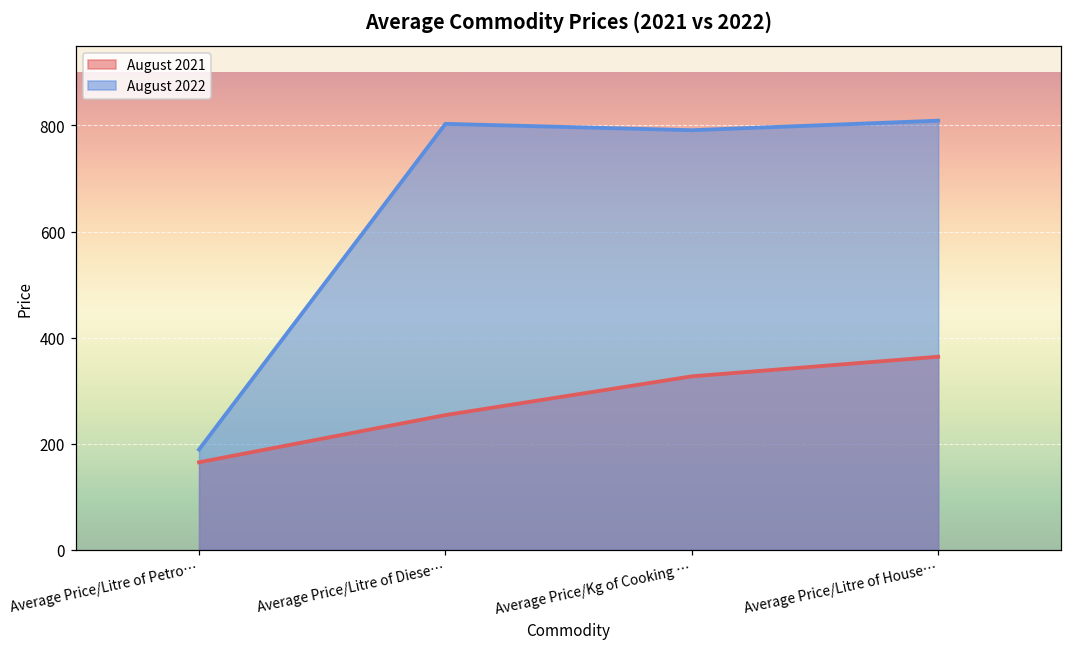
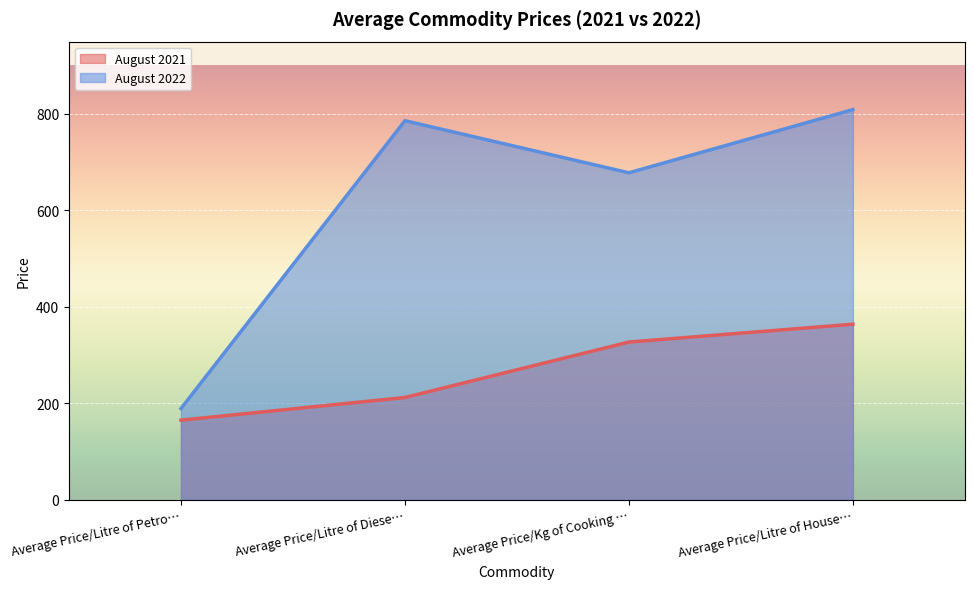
  {
    "August 2021": {
      "Average Price/Litre of Petro…": 170,
-     "Average Price/Litre of Diese…": 250,
+     "Average Price/Litre of Diese…": 210,
      "Average Price/Kg of Cooking …": 330,
      "Average Price/Litre of House…": 360
    },
    "August 2022": {
      "Average Price/Litre of Petro…": 190,
-     "Average Price/Litre of Diese…": 800,
-     "Average Price/Kg of Cooking …": 790,
+     "Average Price/Litre of Diese…": 790,
+     "Average Price/Kg of Cooking …": 680,
      "Average Price/Litre of House…": 810
    }
  }
